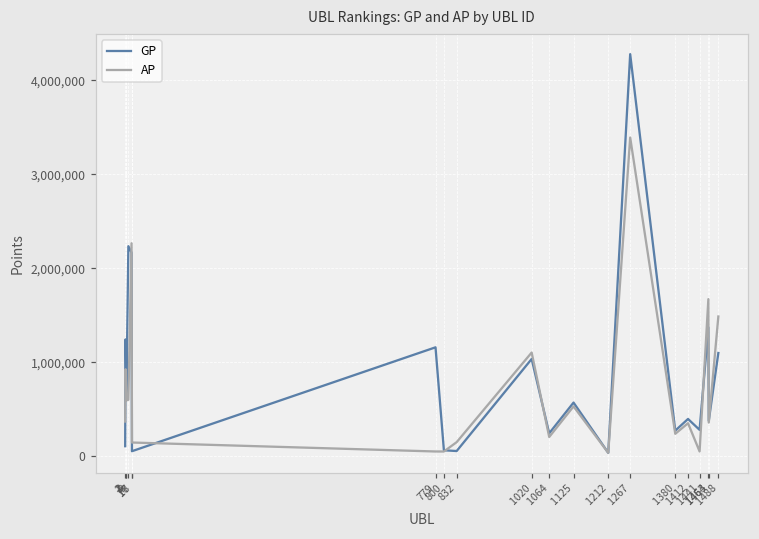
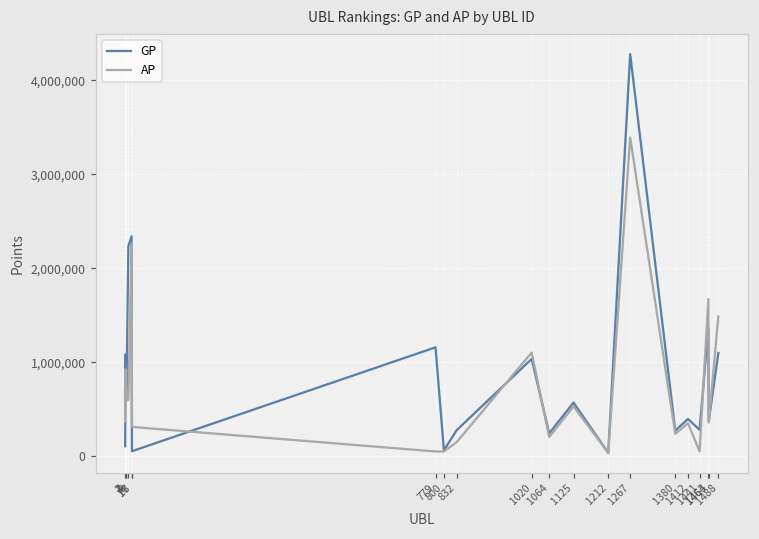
  {
    "GP": {
      "1": "100,000",
-     "2": "1,200,000",
+     "2": "1,100,000",
      "9": "2,200,000",
-     "17": "2,200,000",
+     "17": "2,300,000",
      "18": "100,000",
      "779": "1,200,000",
-     "832": "100,000",
+     "832": "300,000",
      "1020": "1,000,000",
      "1064": "200,000",
      "1125": "600,000",
      "1267": "4,300,000",
      "1380": "300,000",
      "1412": "400,000",
      "1441": "300,000",
      "1463": "1,400,000",
      "1488": "1,100,000"
    },
    "AP": {
      "1": "400,000",
      "2": "900,000",
      "17": "2,300,000",
-     "18": "100,000",
+     "18": "300,000",
      "779": "0",
      "832": "100,000",
      "1020": "1,100,000",
      "1064": "200,000",
      "1125": "500,000",
      "1267": "3,400,000",
      "1380": "200,000",
      "1412": "400,000",
      "1441": "0",
      "1463": "1,700,000",
      "1488": "1,500,000"
    }
  }
